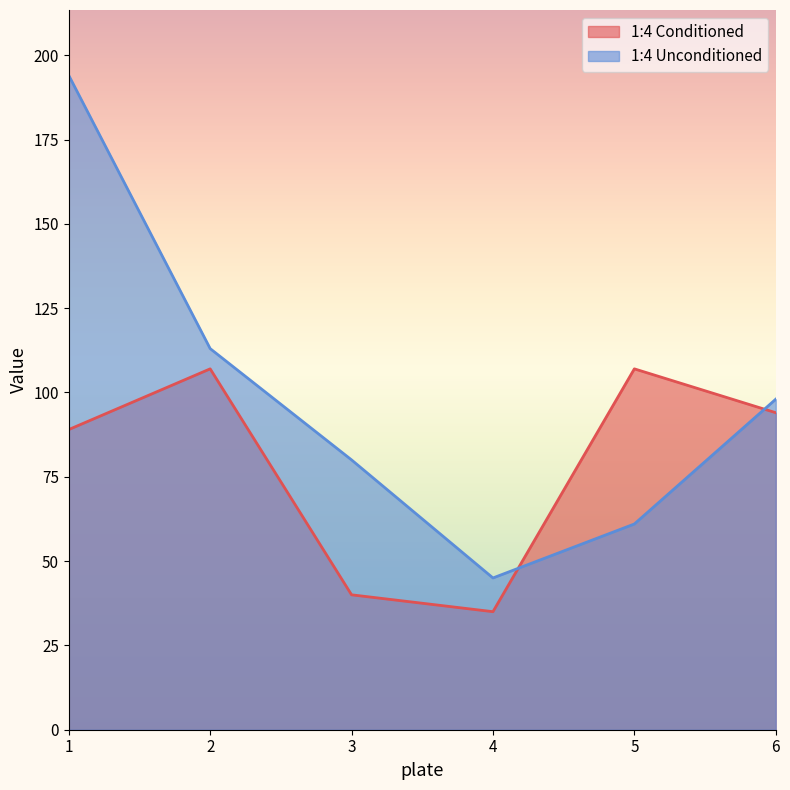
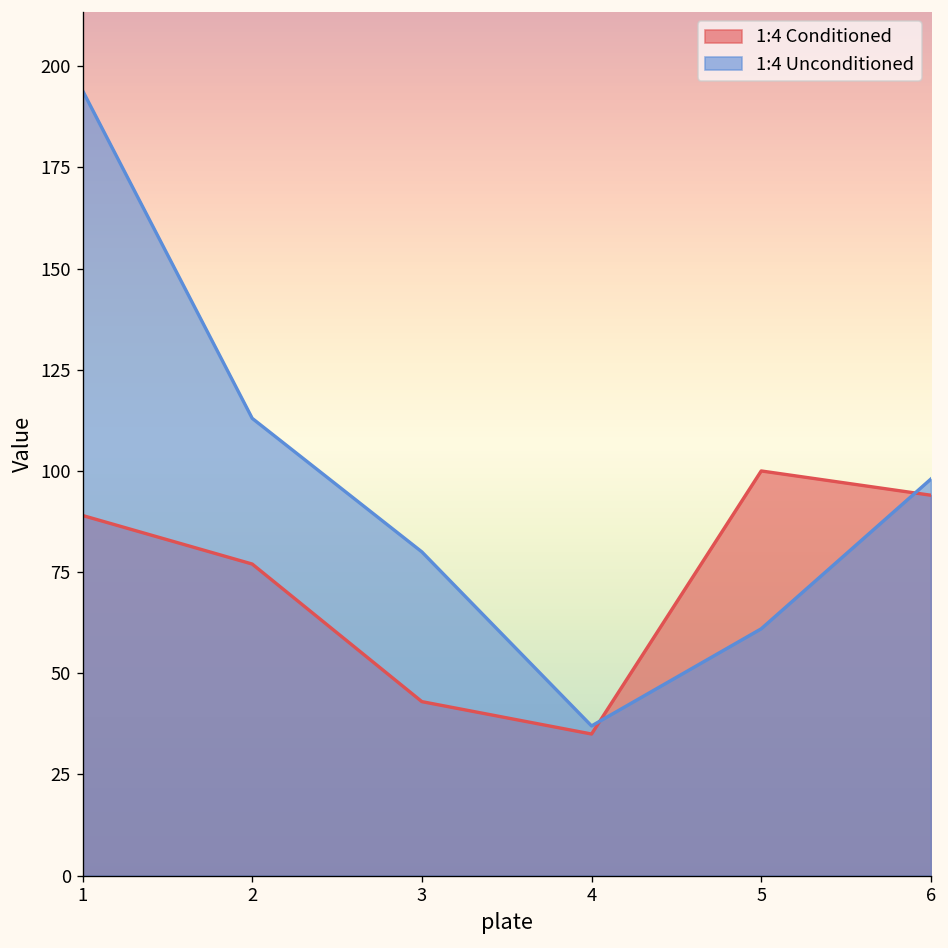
  {
    "1:4 Conditioned": {
      "1": 89,
-     "2": 107,
-     "3": 40,
+     "2": 77,
+     "3": 43,
      "4": 35,
-     "5": 107,
+     "5": 100,
      "6": 94
    },
    "1:4 Unconditioned": {
      "1": 194,
      "2": 113,
      "3": 80,
-     "4": 45,
+     "4": 37,
      "5": 61,
      "6": 98
    }
  }
